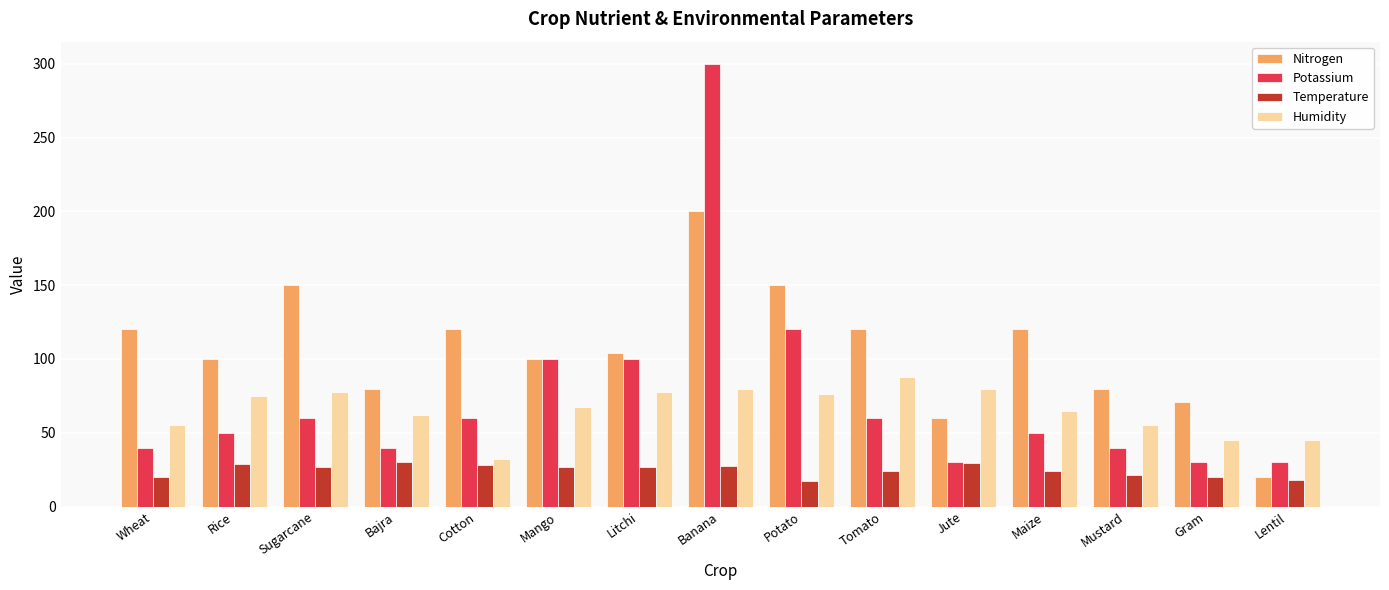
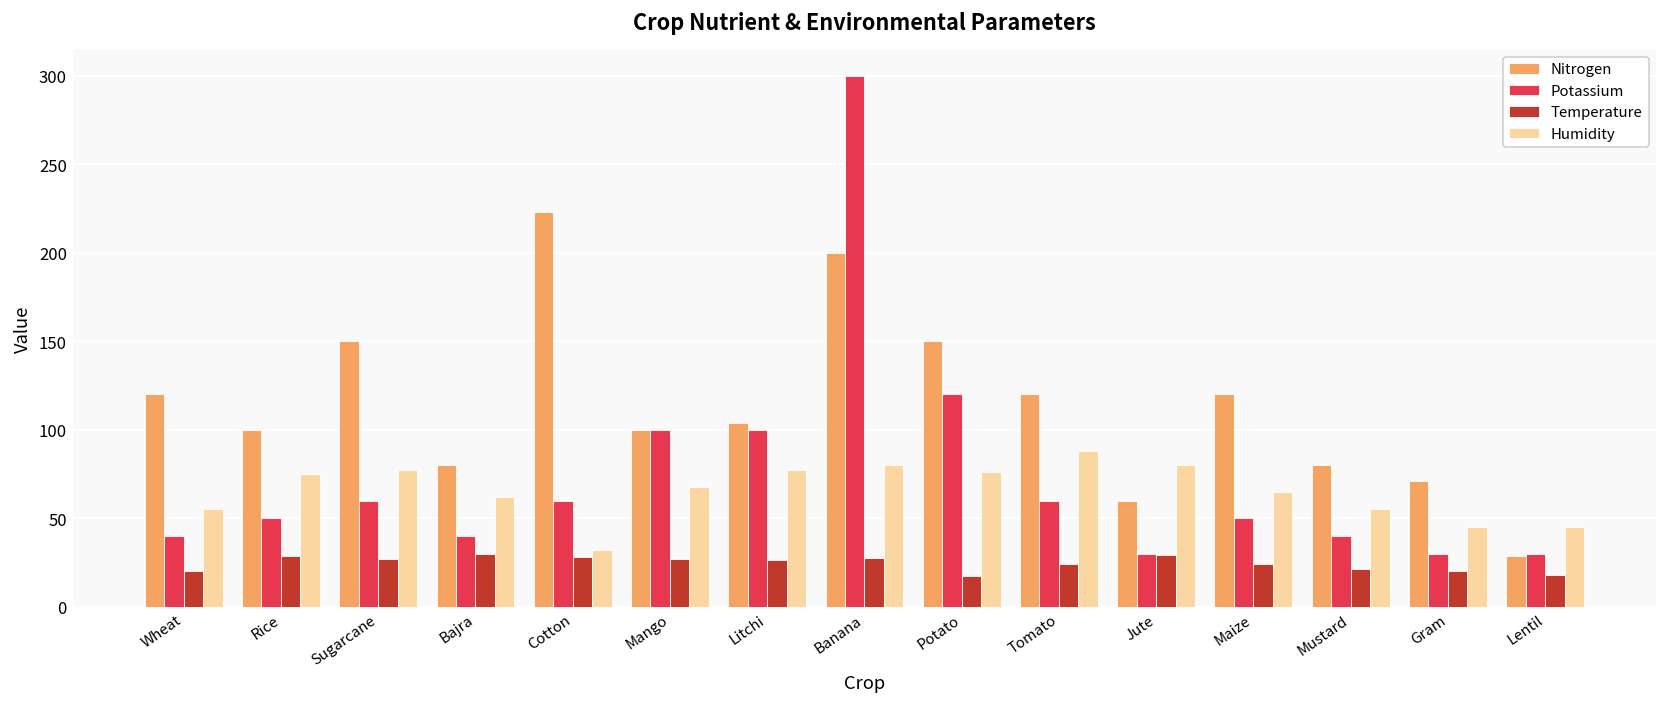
  {
    "Nitrogen": {
      "Wheat": 120,
      "Rice": 100,
      "Sugarcane": 150,
      "Bajra": 80,
-     "Cotton": 120,
+     "Cotton": 223,
      "Mango": 100,
      "Litchi": 104,
      "Banana": 200,
      "Potato": 150,
      "Tomato": 120,
      "Jute": 60,
      "Maize": 120,
      "Mustard": 80,
      "Gram": 71,
-     "Lentil": 20
+     "Lentil": 29
    },
    "Humidity": {
      "Wheat": 55,
      "Rice": 75,
      "Sugarcane": 78,
      "Bajra": 62,
      "Cotton": 32,
      "Mango": 68,
      "Litchi": 78,
      "Banana": 80,
      "Potato": 76,
      "Tomato": 88,
      "Jute": 80,
      "Maize": 65,
      "Mustard": 55,
      "Gram": 45,
      "Lentil": 45
    }
  }
